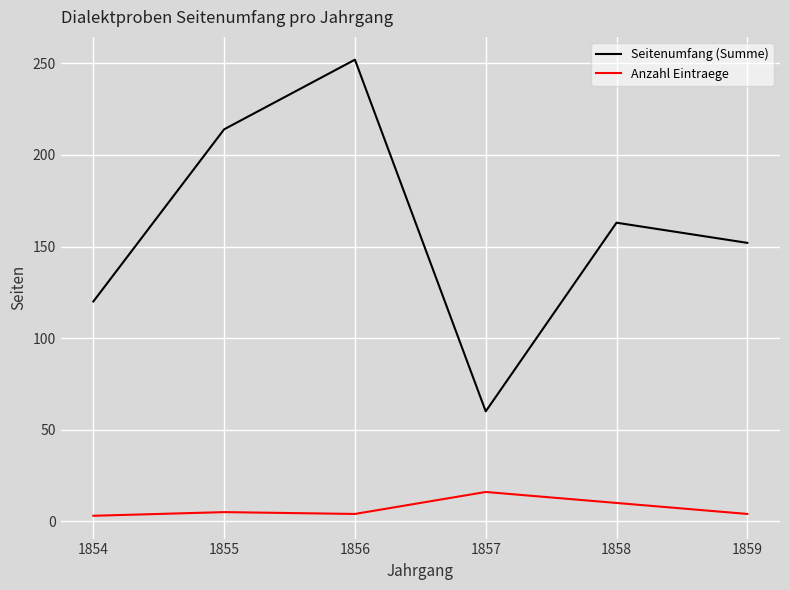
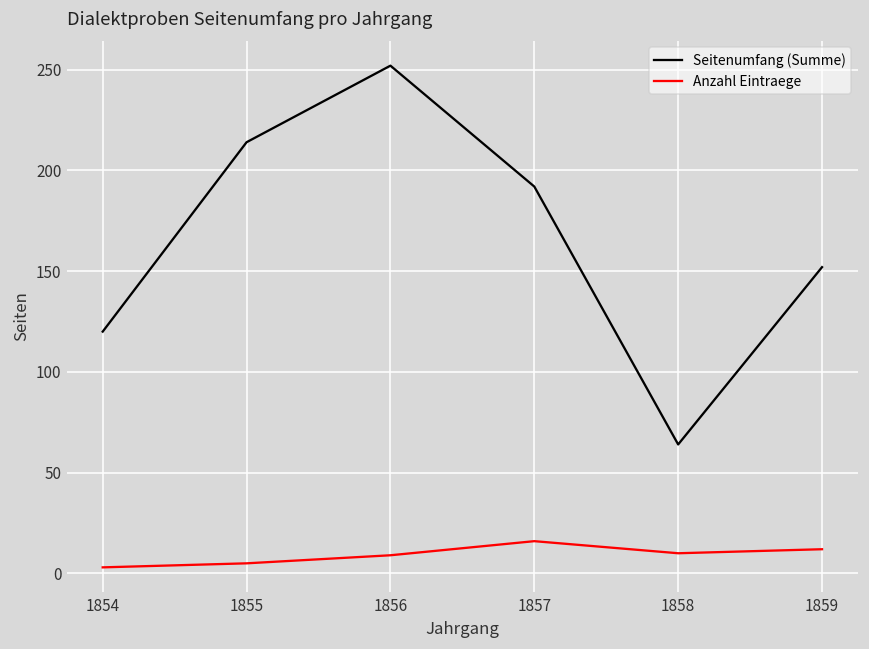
  {
    "Seitenumfang (Summe)": {
      "1854": 120,
      "1855": 214,
      "1856": 252,
-     "1857": 60,
-     "1858": 163,
+     "1857": 192,
+     "1858": 64,
      "1859": 152
    },
    "Anzahl Eintraege": {
      "1854": 3,
      "1855": 5,
-     "1856": 4,
+     "1856": 9,
      "1857": 16,
      "1858": 10,
-     "1859": 4
+     "1859": 12
    }
  }
